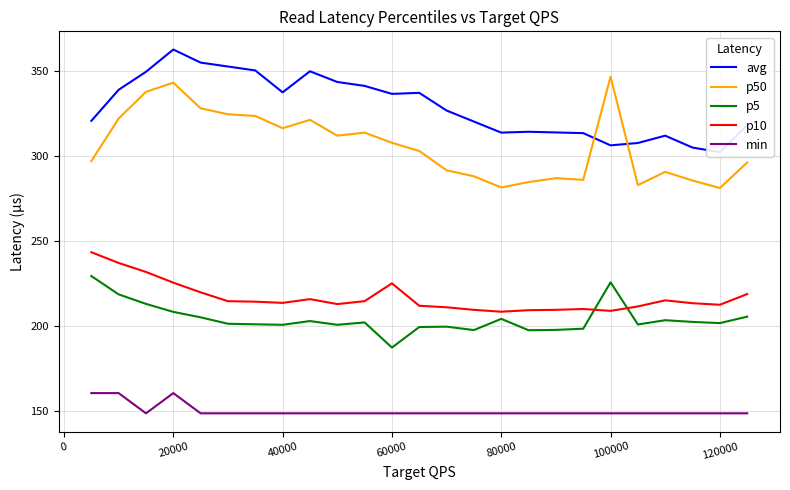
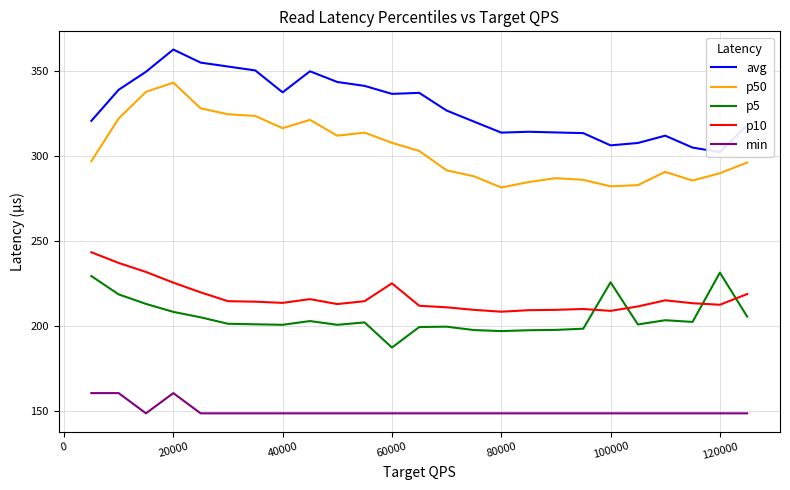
  {
    "avg": {
      "20000": 363,
      "40000": 338,
      "60000": 337,
      "80000": 314,
      "100000": 307
    },
    "p50": {
      "20000": 343,
      "40000": 317,
      "60000": 308,
      "80000": 282,
-     "100000": 347,
-     "120000": 281
+     "100000": 282,
+     "120000": 290
    },
    "p5": {
      "20000": 209,
      "40000": 201,
      "60000": 188,
-     "80000": 204,
+     "80000": 197,
      "100000": 226,
-     "120000": 202
+     "120000": 232
    },
    "p10": {
      "20000": 226,
      "40000": 214,
      "60000": 225,
      "80000": 209,
      "100000": 209,
      "120000": 213
    },
    "min": {
      "20000": 161,
      "40000": 149,
      "60000": 149,
      "80000": 149,
      "100000": 149,
      "120000": 149
    }
  }
